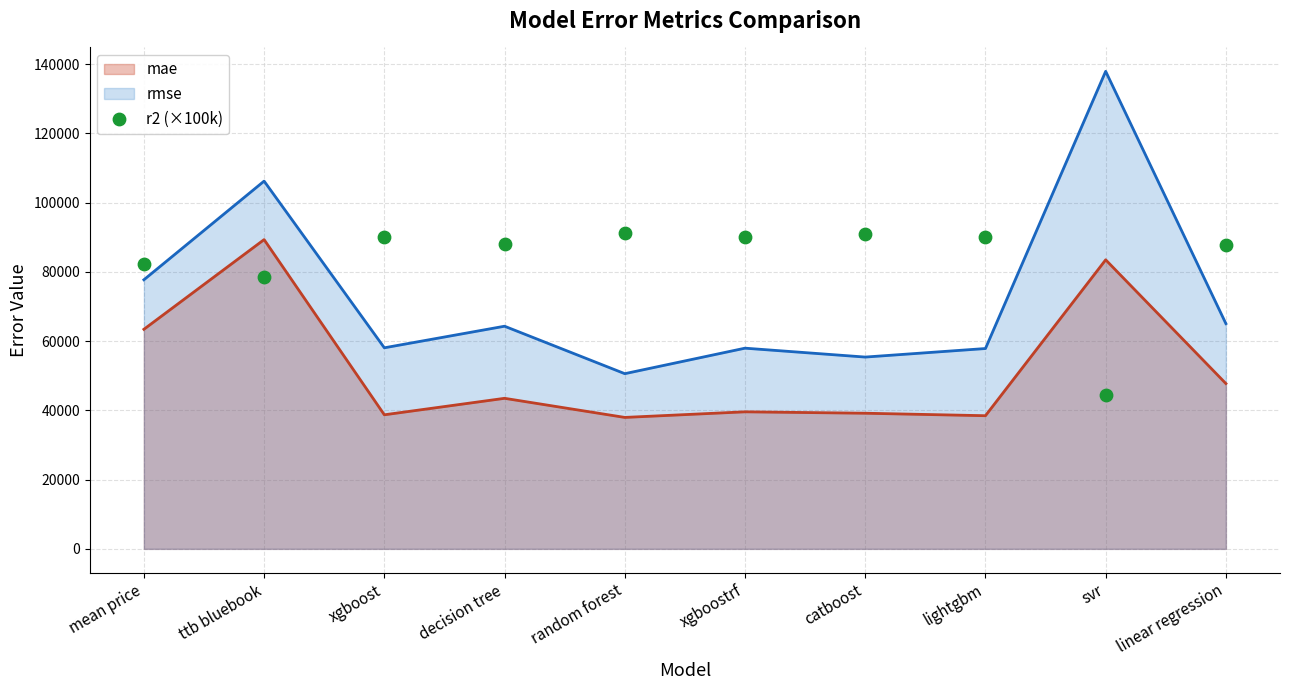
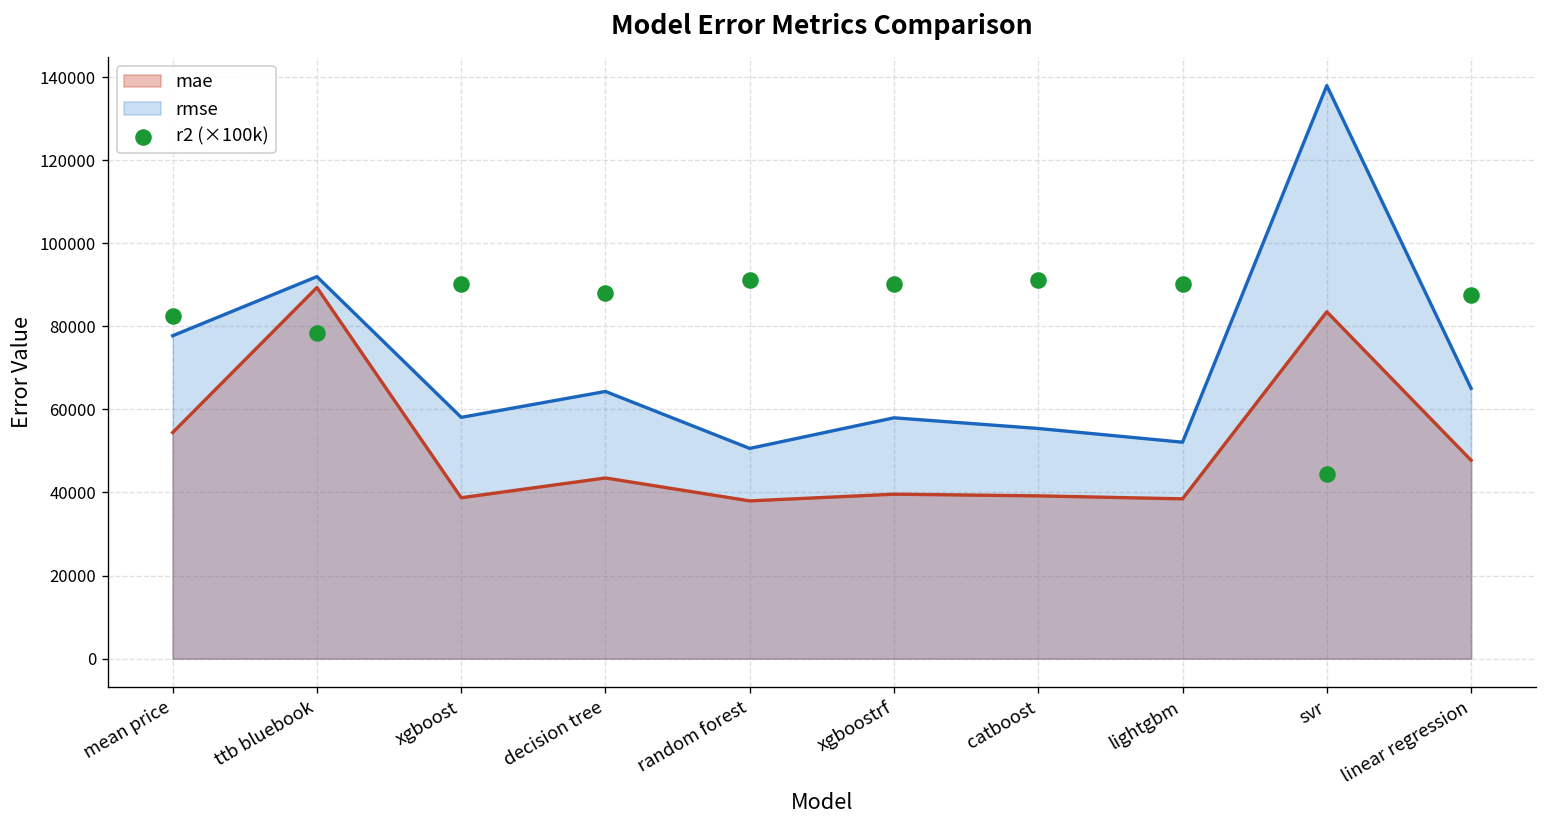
  {
    "mae": {
-     "mean price": 63000,
+     "mean price": 54000,
      "ttb bluebook": 89000,
      "xgboost": 39000,
      "decision tree": 43000,
      "random forest": 38000,
      "xgboostrf": 40000,
      "catboost": 39000,
      "lightgbm": 38000,
      "svr": 84000,
      "linear regression": 48000
    },
    "rmse": {
      "mean price": 78000,
-     "ttb bluebook": 106000,
+     "ttb bluebook": 92000,
      "xgboost": 58000,
      "decision tree": 64000,
      "random forest": 51000,
      "xgboostrf": 58000,
      "catboost": 55000,
-     "lightgbm": 58000,
+     "lightgbm": 52000,
      "svr": 138000,
      "linear regression": 65000
    }
  }
